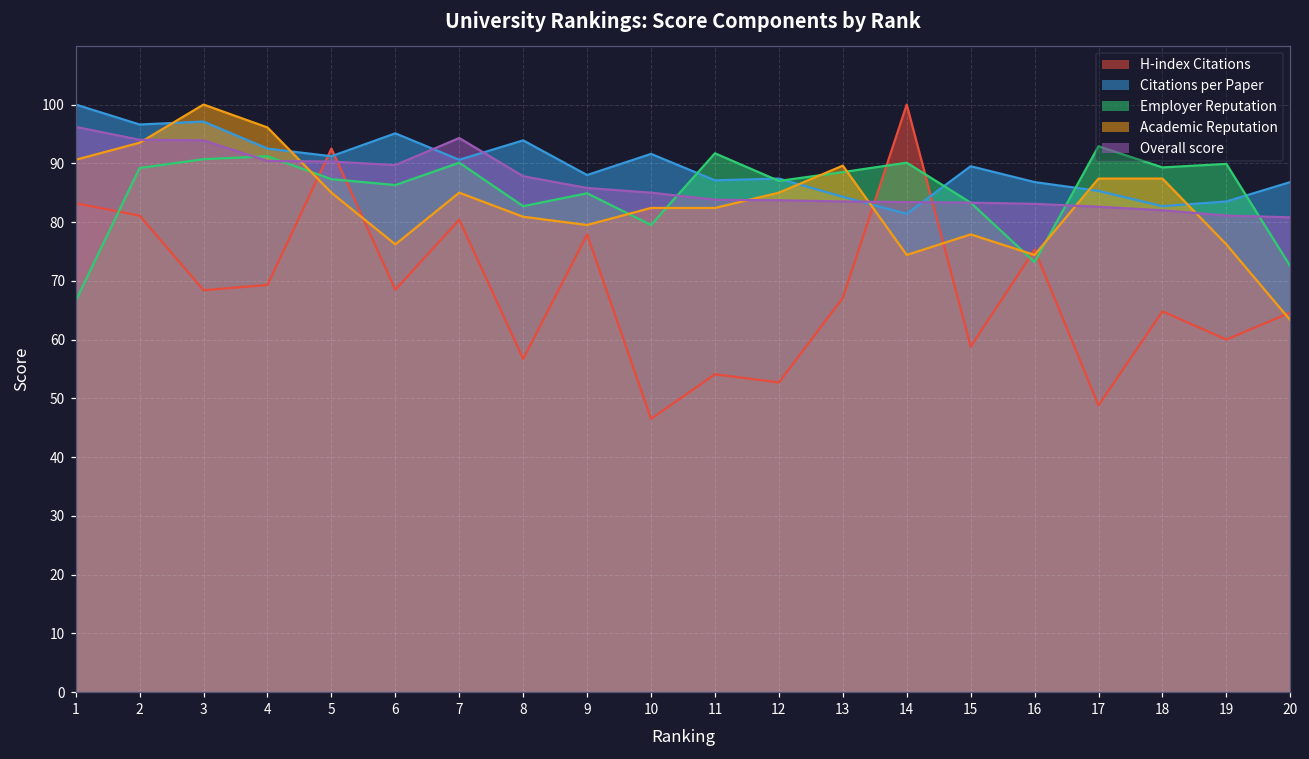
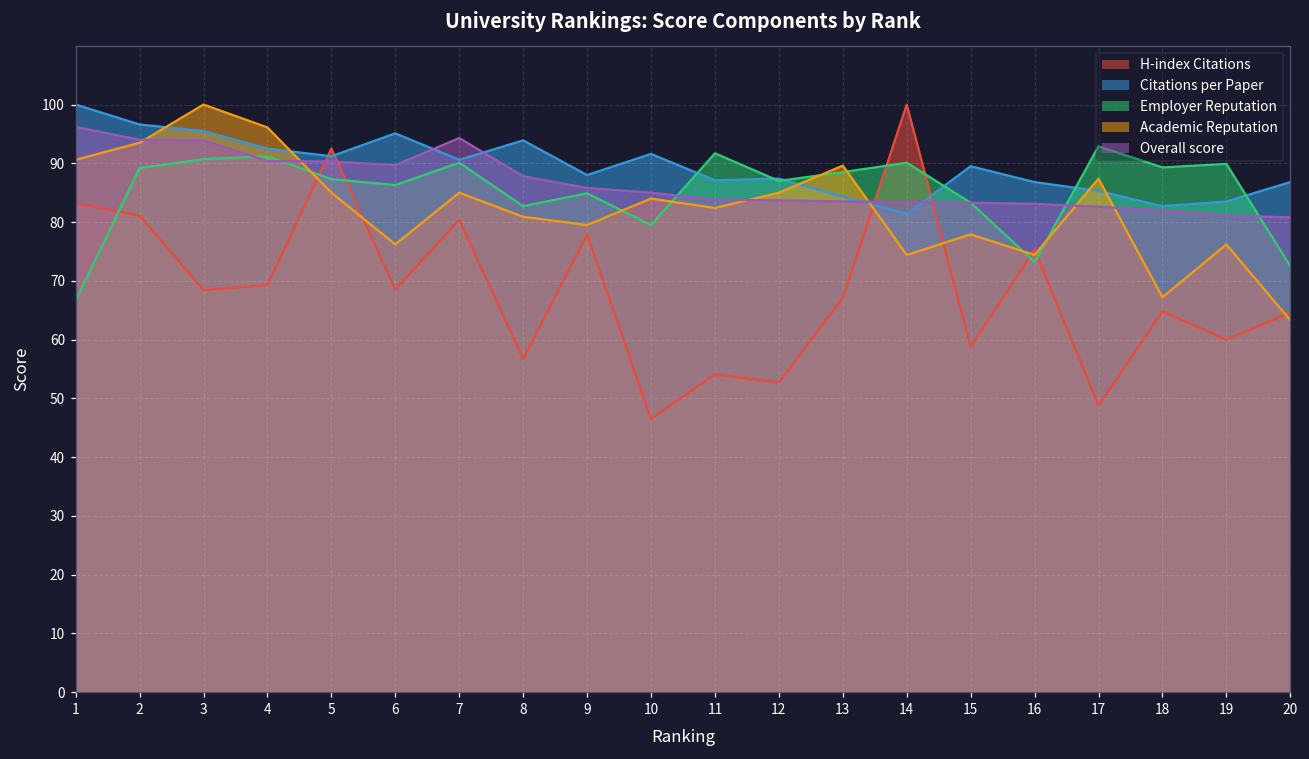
  {
    "H-index Citations": {
      "1": 83,
      "2": 81,
      "3": 68,
      "4": 69,
      "5": 93,
      "6": 69,
      "7": 80,
      "8": 57,
      "9": 78,
      "10": 47,
      "11": 54,
      "12": 53,
      "13": 67,
      "14": 100,
      "15": 59,
      "16": 75,
      "17": 49,
      "18": 65,
      "19": 60,
      "20": 65
    },
    "Citations per Paper": {
      "1": 100,
      "2": 97,
-     "3": 97,
+     "3": 96,
      "4": 93,
      "5": 91,
      "6": 95,
      "7": 91,
      "8": 94,
      "9": 88,
      "10": 92,
      "11": 87,
      "13": 84,
      "14": 81,
      "15": 90,
      "16": 87,
      "17": 85,
      "18": 83,
      "19": 84,
      "20": 87
    },
    "Employer Reputation": {
      "1": 67,
      "2": 89,
      "3": 91,
      "4": 91,
      "5": 87,
      "6": 86,
      "7": 90,
      "8": 83,
      "9": 85,
      "10": 80,
      "11": 92,
      "13": 89,
      "14": 90,
      "16": 73,
      "18": 89,
      "19": 90,
      "20": 73
    },
    "Academic Reputation": {
      "1": 91,
      "2": 94,
      "3": 100,
      "4": 96,
      "5": 85,
      "6": 76,
      "7": 85,
      "8": 81,
      "9": 80,
-     "10": 82,
+     "10": 84,
      "11": 82,
      "12": 85,
      "13": 90,
      "14": 74,
      "15": 78,
      "16": 74,
      "17": 87,
-     "18": 87,
+     "18": 67,
      "19": 76,
      "20": 63
    },
    "Overall score": {
      "1": 96,
      "2": 94,
      "3": 94,
      "4": 90,
      "5": 90,
      "6": 90,
      "7": 94,
      "8": 88,
      "9": 86,
      "10": 85,
      "11": 84,
      "12": 84,
      "13": 84,
      "14": 83,
      "16": 83,
      "17": 83,
      "18": 82,
      "19": 81,
      "20": 81
    }
  }
